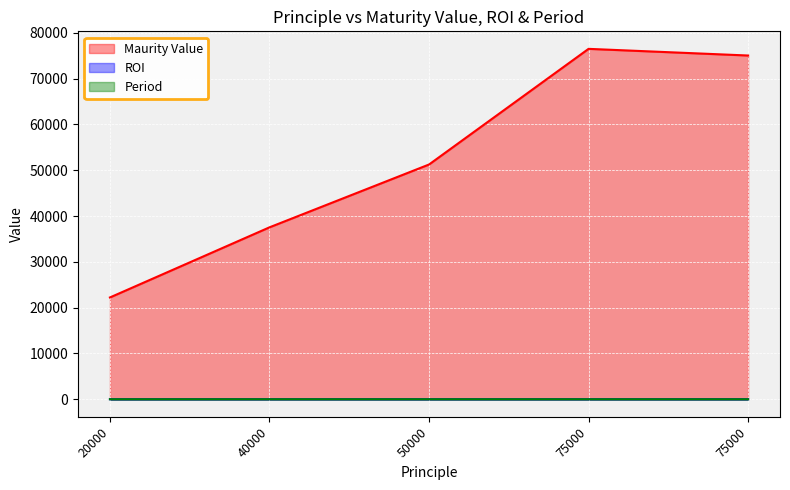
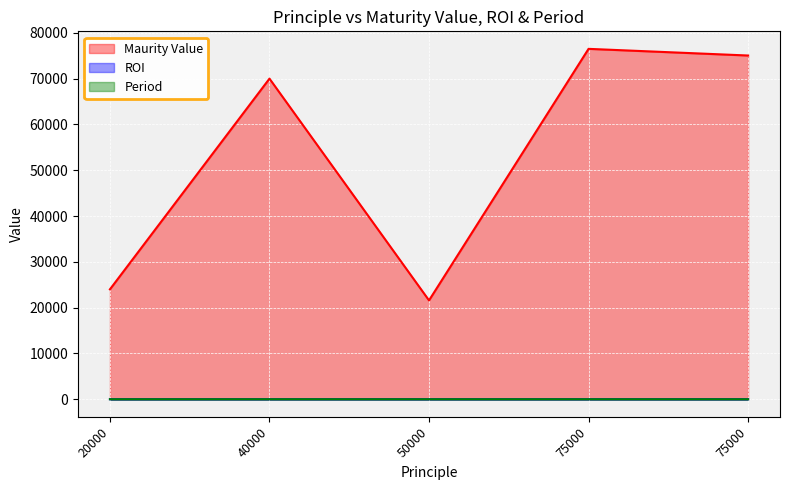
  {
    "Maurity Value": {
-     "20000": 22000,
-     "40000": 38000,
-     "50000": 51000
+     "20000": 24000,
+     "40000": 70000,
+     "50000": 22000
    },
    "Period": {
      "20000": 0,
      "40000": 0,
      "50000": 0
    }
  }
